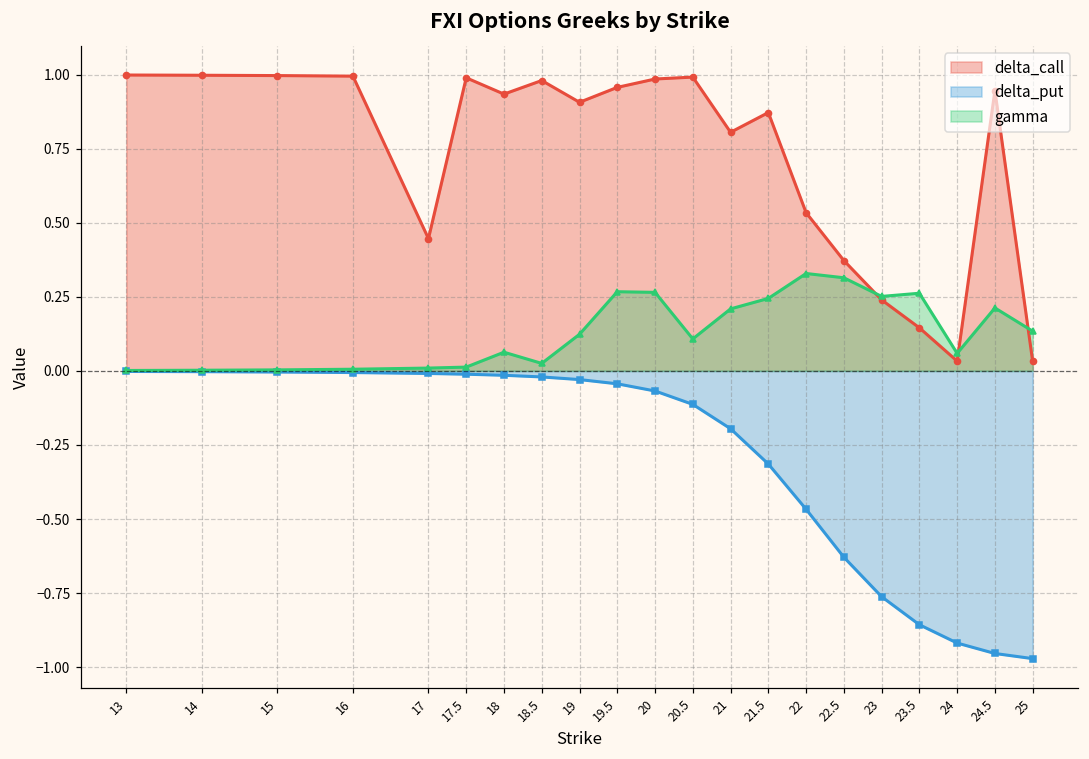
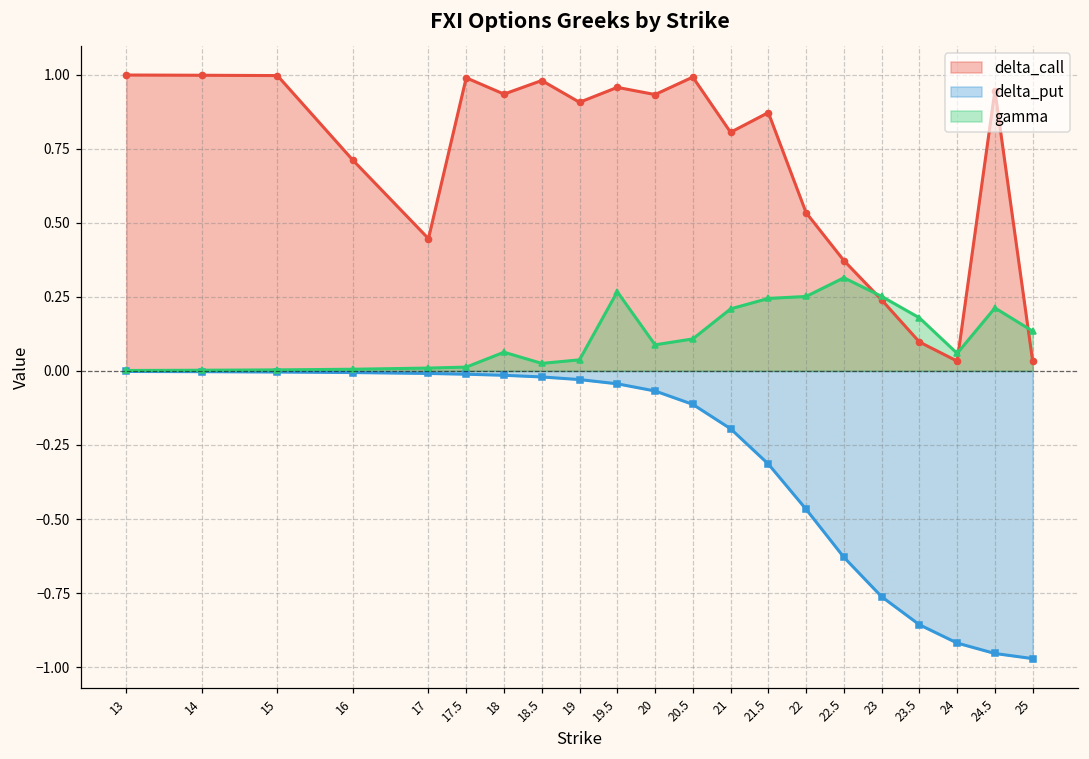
  {
    "delta_call": {
      "13": 1.00,
      "14": 1.00,
      "15": 1.00,
-     "16": 0.99,
+     "16": 0.71,
      "17": 0.45,
      "17.5": 0.99,
      "18": 0.93,
      "18.5": 0.98,
      "19": 0.91,
      "19.5": 0.96,
-     "20": 0.98,
+     "20": 0.93,
      "20.5": 0.99,
      "21": 0.81,
      "21.5": 0.87,
      "22": 0.53,
      "22.5": 0.37,
      "23": 0.24,
-     "23.5": 0.15,
+     "23.5": 0.10,
      "24": 0.03,
      "25": 0.03
    },
    "gamma": {
      "17": 0.01,
      "17.5": 0.01,
      "18": 0.06,
      "18.5": 0.03,
-     "19": 0.12,
+     "19": 0.04,
      "19.5": 0.27,
-     "20": 0.27,
+     "20": 0.09,
      "20.5": 0.11,
      "21": 0.21,
      "21.5": 0.24,
-     "22": 0.33,
+     "22": 0.25,
      "22.5": 0.31,
      "23": 0.25,
-     "23.5": 0.26,
+     "23.5": 0.18,
      "24": 0.06,
      "24.5": 0.21,
      "25": 0.13
    }
  }
